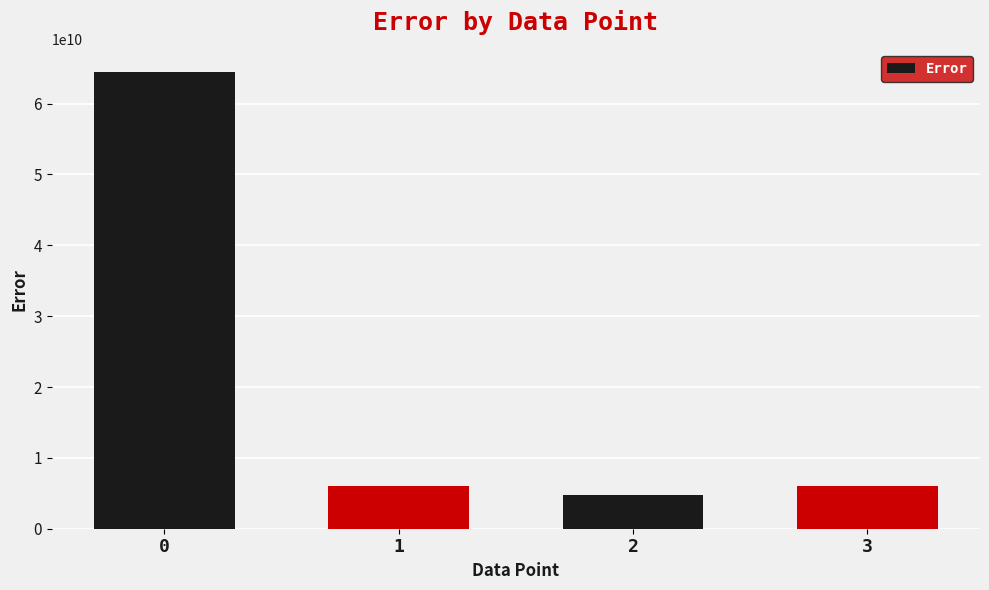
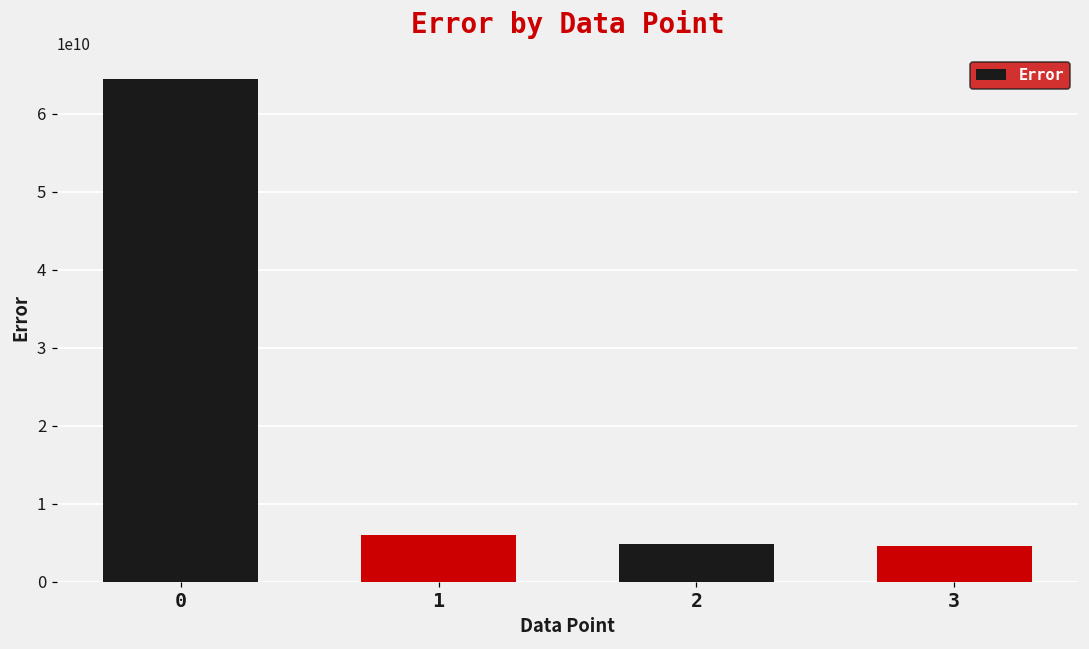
  {
    "0": 64000000000,
    "1": 6000000000,
    "2": 5000000000,
-   "3": 6000000000
+   "3": 5000000000
  }
